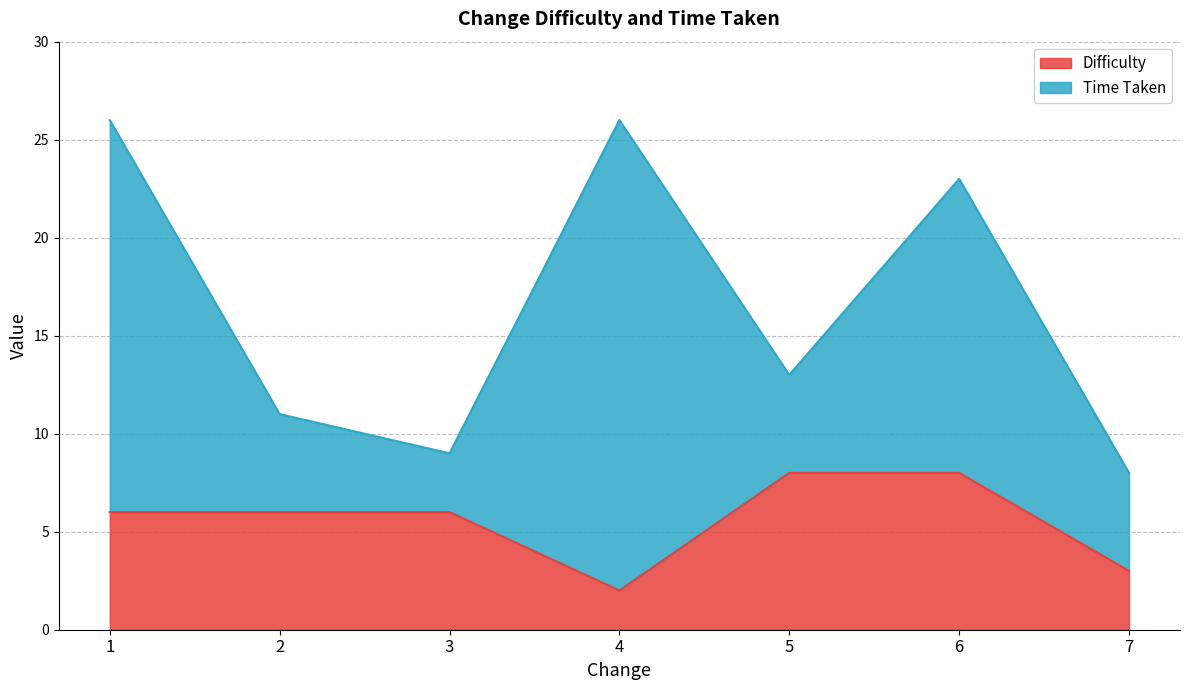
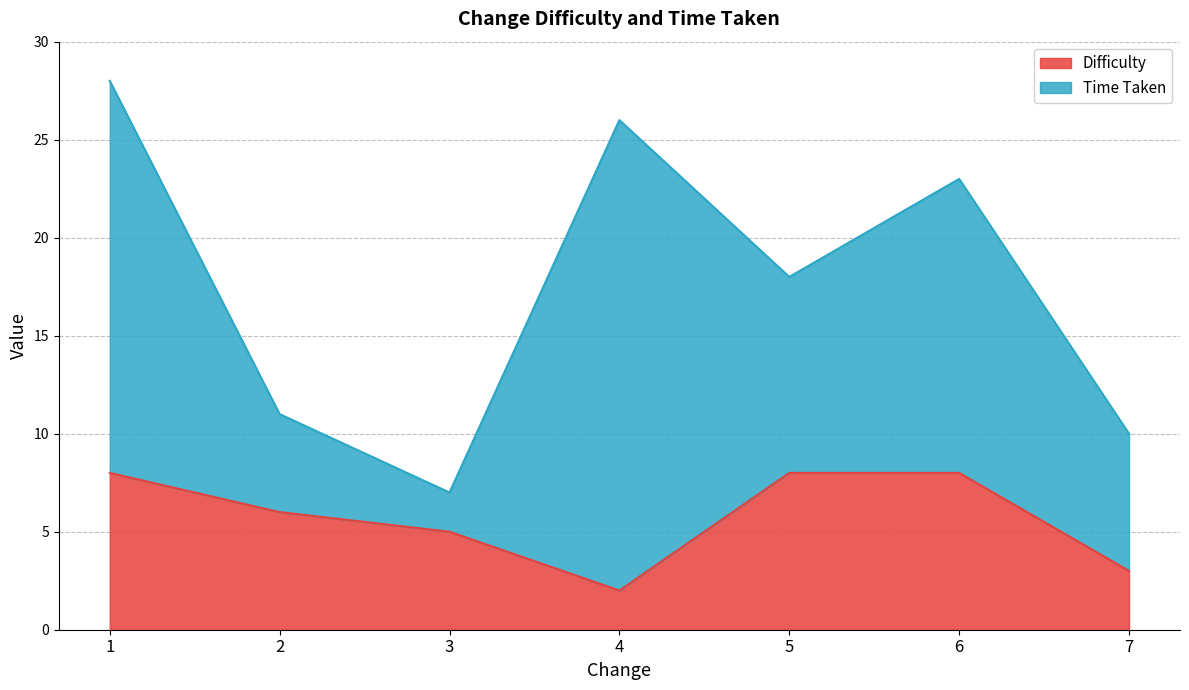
  {
    "Difficulty": {
-     "1": 6,
+     "1": 8,
      "2": 6,
-     "3": 6,
+     "3": 5,
      "4": 2,
      "5": 8,
      "6": 8,
      "7": 3
    },
    "Time Taken": {
      "1": 20,
      "2": 5,
-     "3": 3,
+     "3": 2,
      "4": 24,
-     "5": 5,
+     "5": 10,
      "6": 15,
-     "7": 5
+     "7": 7
    }
  }
